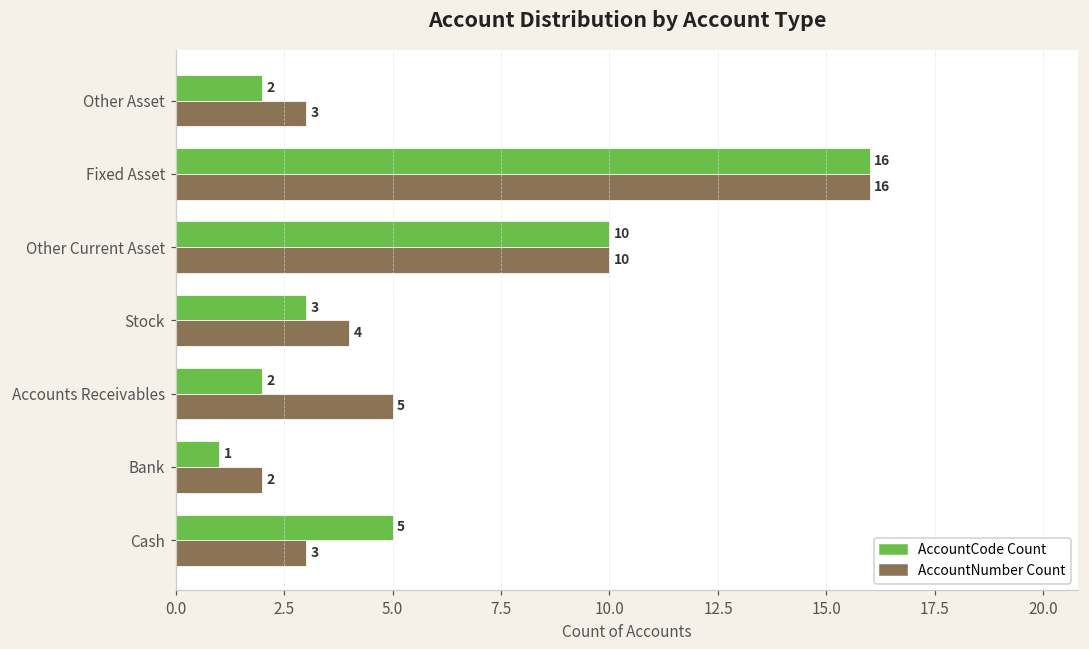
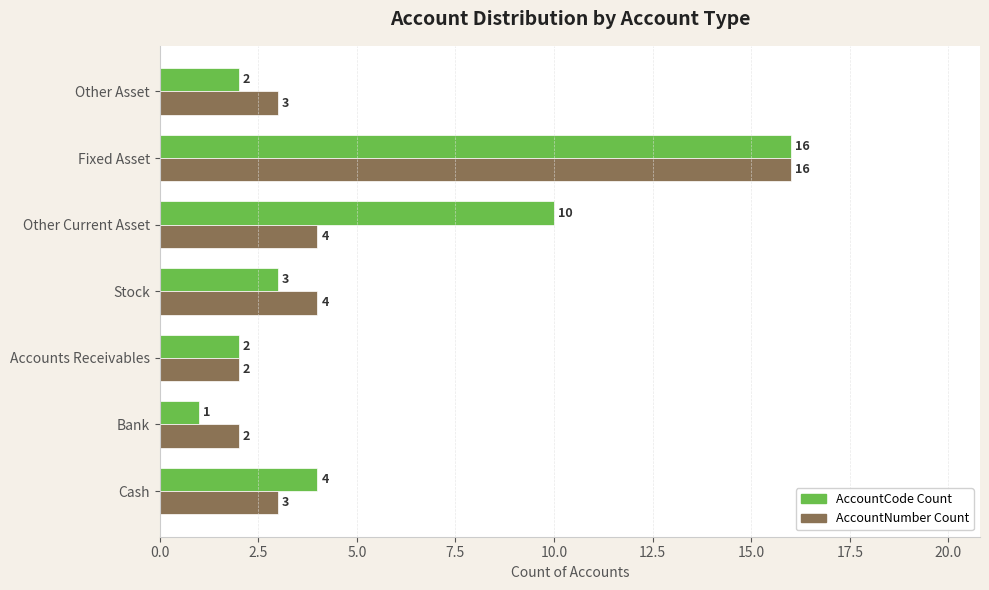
  {
    "AccountCode Count": {
      "Other Asset": 2,
      "Fixed Asset": 16,
      "Other Current Asset": 10,
      "Stock": 3,
      "Accounts Receivables": 2,
      "Bank": 1,
-     "Cash": 5
+     "Cash": 4
    },
    "AccountNumber Count": {
      "Other Asset": 3,
      "Fixed Asset": 16,
-     "Other Current Asset": 10,
+     "Other Current Asset": 4,
      "Stock": 4,
-     "Accounts Receivables": 5,
+     "Accounts Receivables": 2,
      "Bank": 2,
      "Cash": 3
    }
  }
